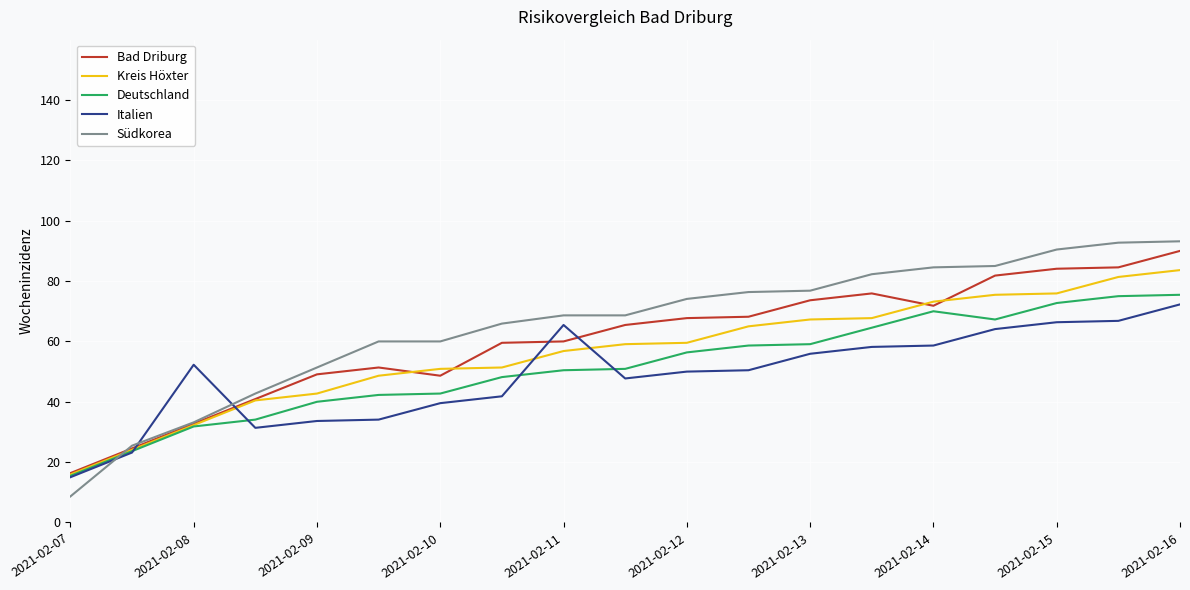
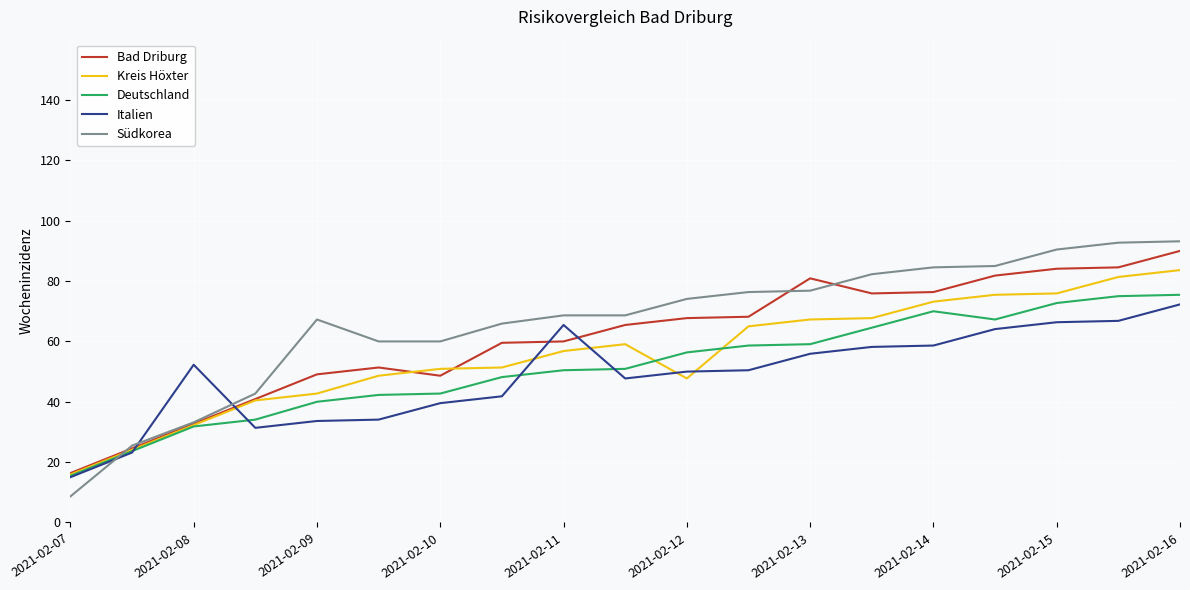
  {
    "Bad Driburg": {
      "2021-02-09": 49,
      "2021-02-10": 49,
      "2021-02-11": 60,
      "2021-02-12": 68,
-     "2021-02-13": 74,
-     "2021-02-14": 72,
+     "2021-02-13": 81,
+     "2021-02-14": 76,
      "2021-02-15": 84,
      "2021-02-16": 90
    },
    "Kreis Höxter": {
      "2021-02-09": 43,
      "2021-02-10": 51,
      "2021-02-11": 57,
-     "2021-02-12": 60,
+     "2021-02-12": 48,
      "2021-02-13": 67,
      "2021-02-14": 73,
      "2021-02-15": 76,
      "2021-02-16": 84
    },
    "Deutschland": {
      "2021-02-09": 40,
      "2021-02-10": 43,
      "2021-02-11": 50,
      "2021-02-12": 56,
      "2021-02-13": 59,
      "2021-02-14": 70,
      "2021-02-15": 73,
      "2021-02-16": 75
    },
    "Italien": {
      "2021-02-08": 52,
      "2021-02-09": 34,
      "2021-02-10": 40,
      "2021-02-11": 65,
      "2021-02-12": 50,
      "2021-02-13": 56,
      "2021-02-14": 59,
      "2021-02-15": 66,
      "2021-02-16": 72
    },
    "Südkorea": {
      "2021-02-07": 9,
-     "2021-02-09": 51,
+     "2021-02-09": 67,
      "2021-02-10": 60,
      "2021-02-11": 69,
      "2021-02-12": 74,
      "2021-02-13": 77,
      "2021-02-14": 85,
      "2021-02-15": 90,
      "2021-02-16": 93
    }
  }
